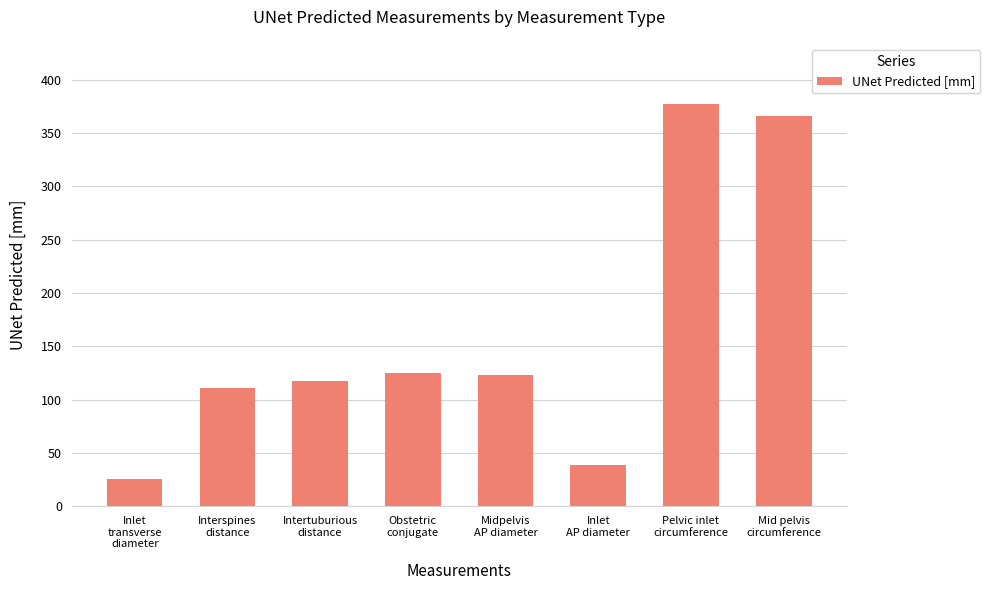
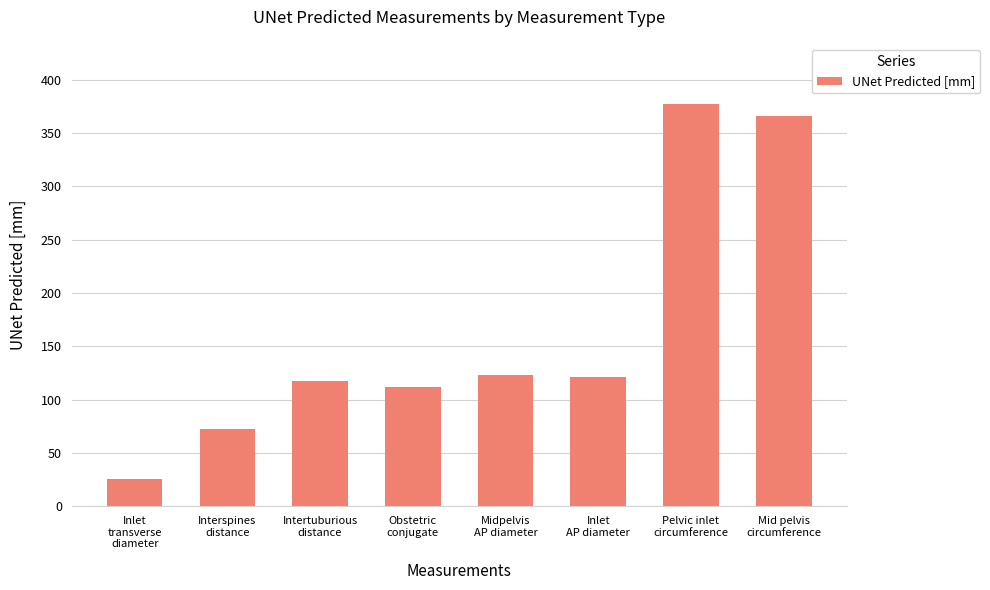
  {
    "Inlet transverse diameter": 26,
-   "Interspines distance": 110,
+   "Interspines distance": 72,
    "Intertuburious distance": 117,
-   "Obstetric conjugate": 125,
+   "Obstetric conjugate": 112,
    "Midpelvis AP diameter": 123,
-   "Inlet AP diameter": 39,
+   "Inlet AP diameter": 121,
    "Pelvic inlet circumference": 377,
    "Mid pelvis circumference": 366
  }
